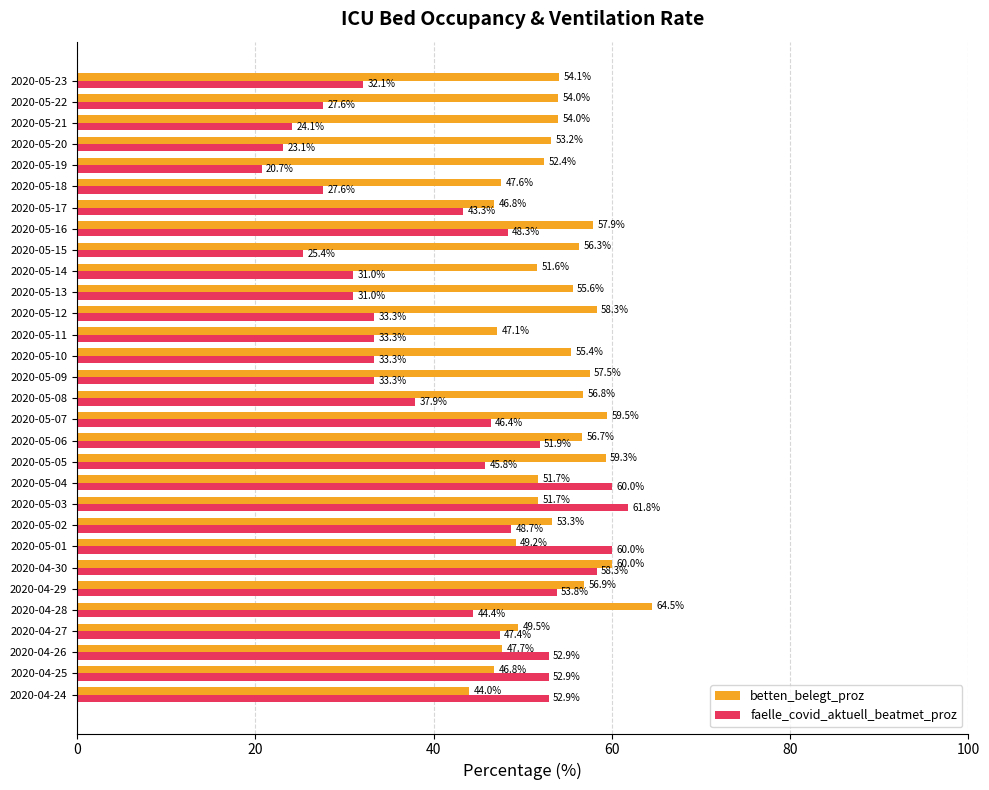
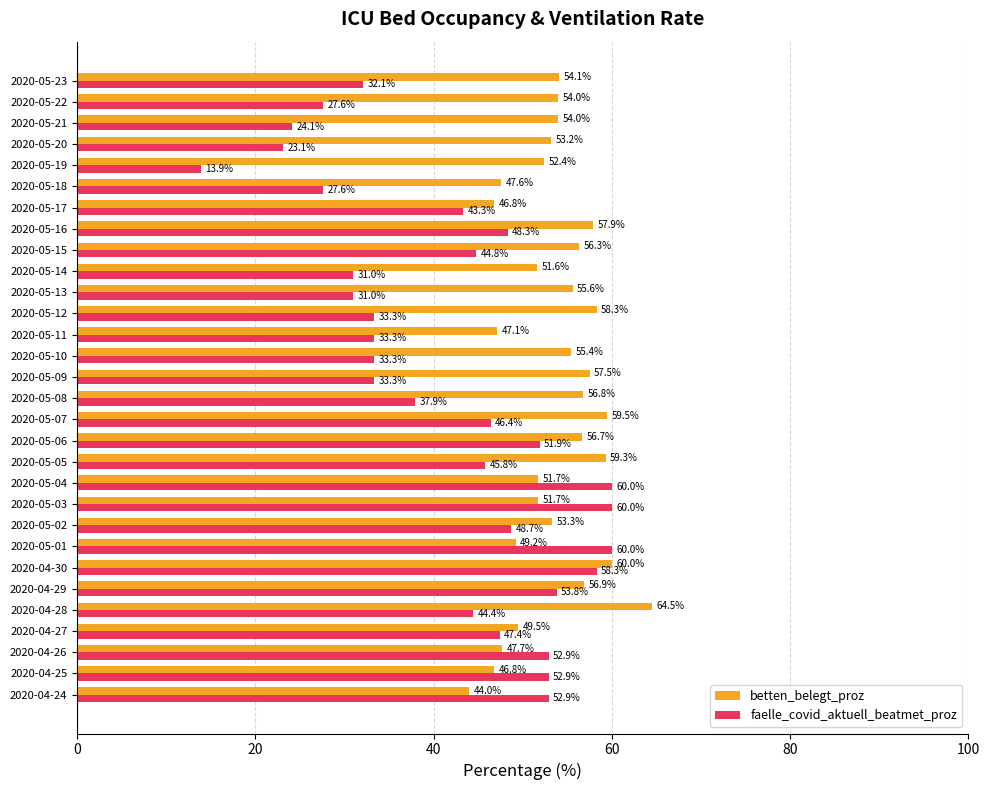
  {
    "betten_belegt_proz": {
      "2020-05-23": "54.1%",
      "2020-05-22": "54.0%",
      "2020-05-21": "54.0%",
      "2020-05-20": "53.2%",
      "2020-05-19": "52.4%",
      "2020-05-18": "47.6%",
      "2020-05-17": "46.8%",
      "2020-05-16": "57.9%",
      "2020-05-15": "56.3%",
      "2020-05-14": "51.6%",
      "2020-05-13": "55.6%",
      "2020-05-12": "58.3%",
      "2020-05-11": "47.1%",
      "2020-05-10": "55.4%",
      "2020-05-09": "57.5%",
      "2020-05-08": "56.8%",
      "2020-05-07": "59.5%",
      "2020-05-06": "56.7%",
      "2020-05-05": "59.3%",
      "2020-05-04": "51.7%",
      "2020-05-03": "51.7%",
      "2020-05-02": "53.3%",
      "2020-05-01": "49.2%",
      "2020-04-30": "60.0%",
      "2020-04-29": "56.9%",
      "2020-04-28": "64.5%",
      "2020-04-27": "49.5%",
      "2020-04-26": "47.7%",
      "2020-04-25": "46.8%",
      "2020-04-24": "44.0%"
    },
    "faelle_covid_aktuell_beatmet_proz": {
      "2020-05-23": "32.1%",
      "2020-05-22": "27.6%",
      "2020-05-21": "24.1%",
      "2020-05-20": "23.1%",
-     "2020-05-19": "20.7%",
+     "2020-05-19": "13.9%",
      "2020-05-18": "27.6%",
      "2020-05-17": "43.3%",
      "2020-05-16": "48.3%",
-     "2020-05-15": "25.4%",
+     "2020-05-15": "44.8%",
      "2020-05-14": "31.0%",
      "2020-05-13": "31.0%",
      "2020-05-12": "33.3%",
      "2020-05-11": "33.3%",
      "2020-05-10": "33.3%",
      "2020-05-09": "33.3%",
      "2020-05-08": "37.9%",
      "2020-05-07": "46.4%",
      "2020-05-06": "51.9%",
      "2020-05-05": "45.8%",
      "2020-05-04": "60.0%",
-     "2020-05-03": "61.8%",
+     "2020-05-03": "60.0%",
      "2020-05-02": "48.7%",
      "2020-05-01": "60.0%",
      "2020-04-30": "58.3%",
      "2020-04-29": "53.8%",
      "2020-04-28": "44.4%",
      "2020-04-27": "47.4%",
      "2020-04-26": "52.9%",
      "2020-04-25": "52.9%",
      "2020-04-24": "52.9%"
    }
  }
